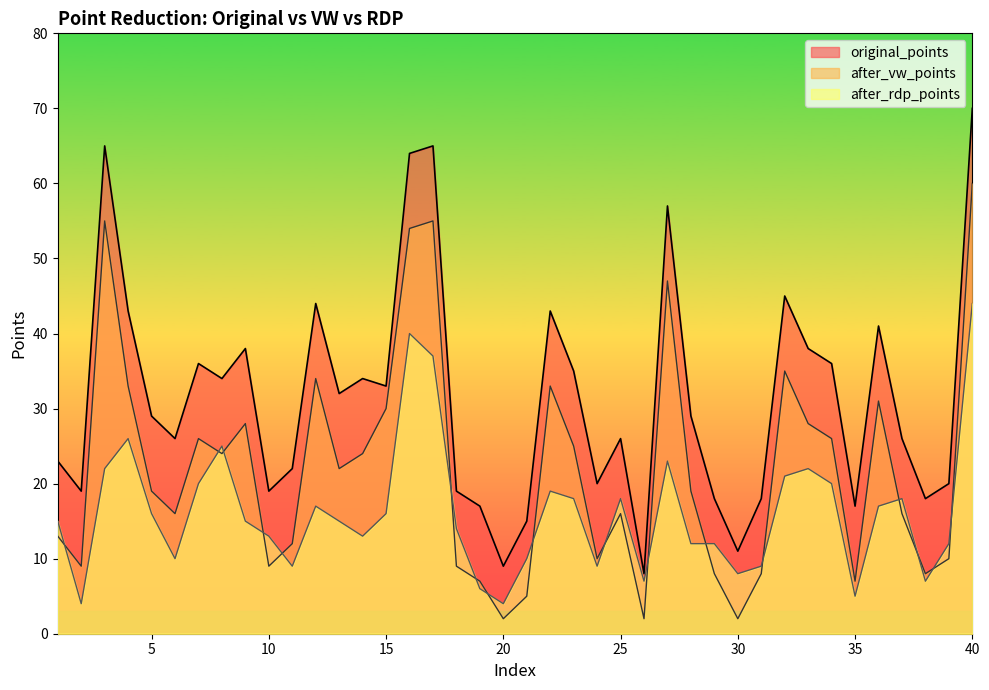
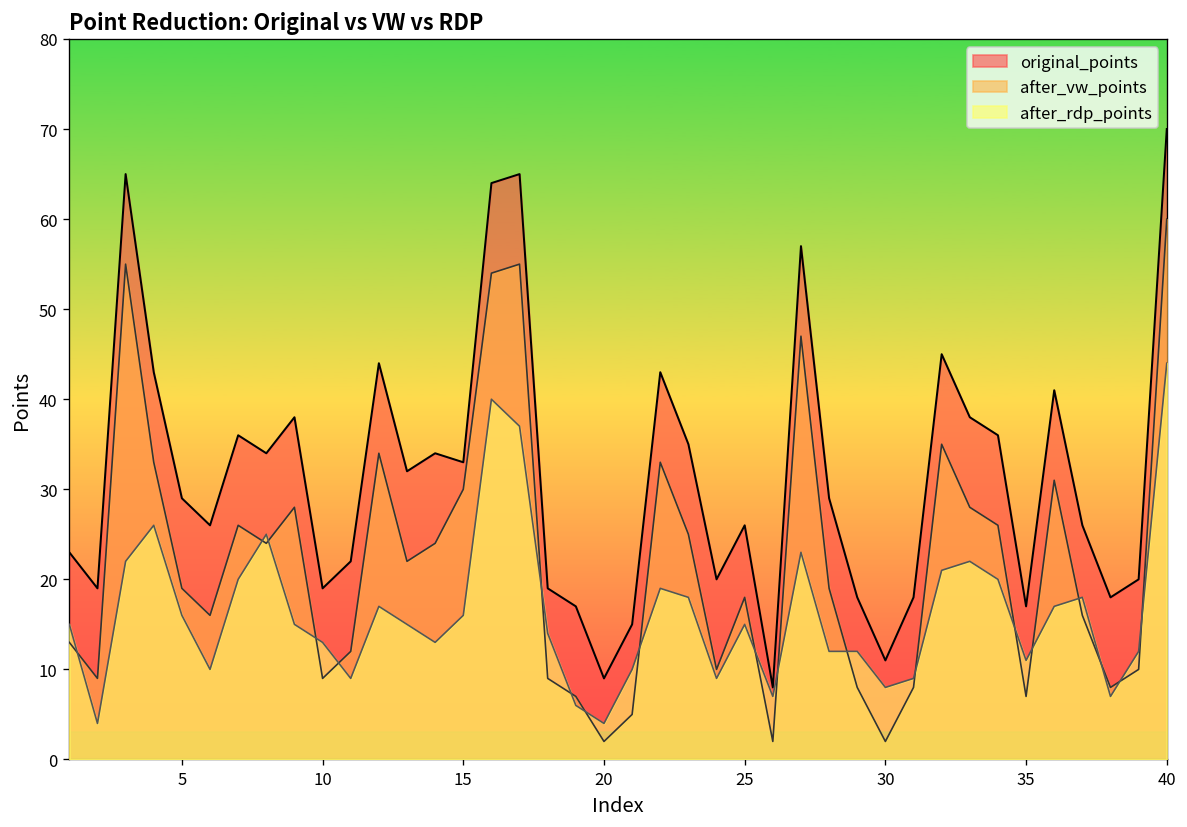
  {
    "original_points": {
      "5": 29,
      "10": 19,
      "15": 33,
      "20": 9,
      "25": 26,
      "30": 11,
      "35": 17,
      "40": 70
    },
    "after_vw_points": {
      "5": 19,
      "10": 9,
      "15": 30,
-     "25": 16,
+     "25": 18,
      "35": 7,
      "40": 60
    },
    "after_rdp_points": {
      "5": 16,
      "10": 13,
      "15": 16,
      "20": 4,
-     "25": 18,
+     "25": 15,
      "30": 8,
-     "35": 5,
+     "35": 11,
      "40": 44
    }
  }
